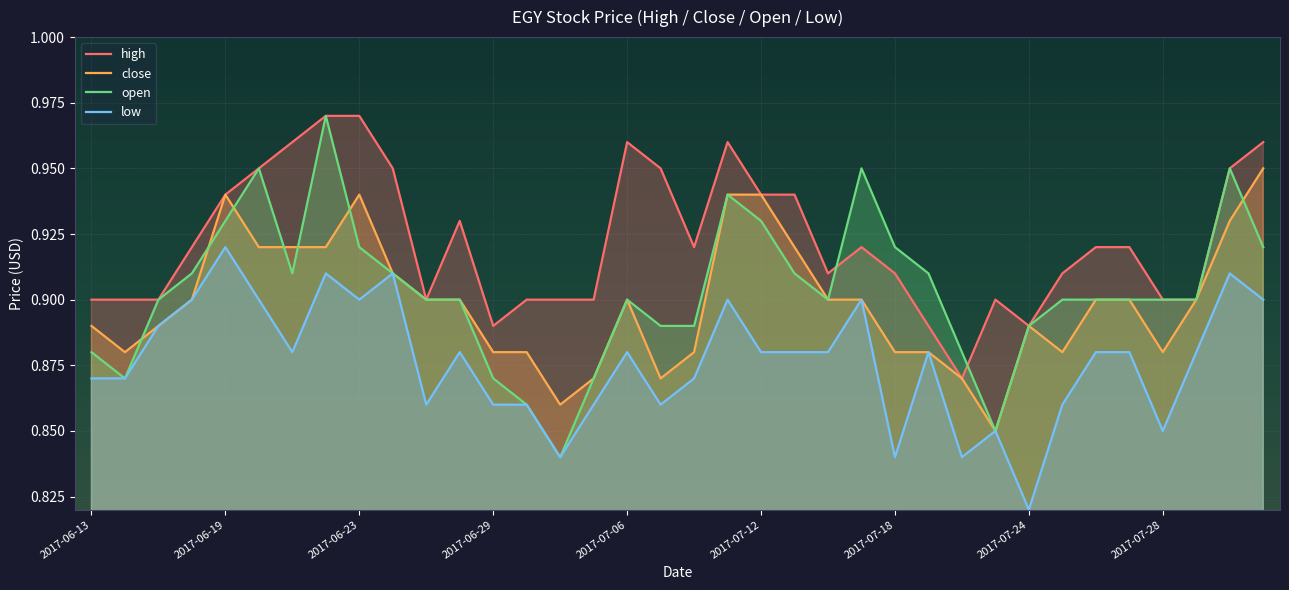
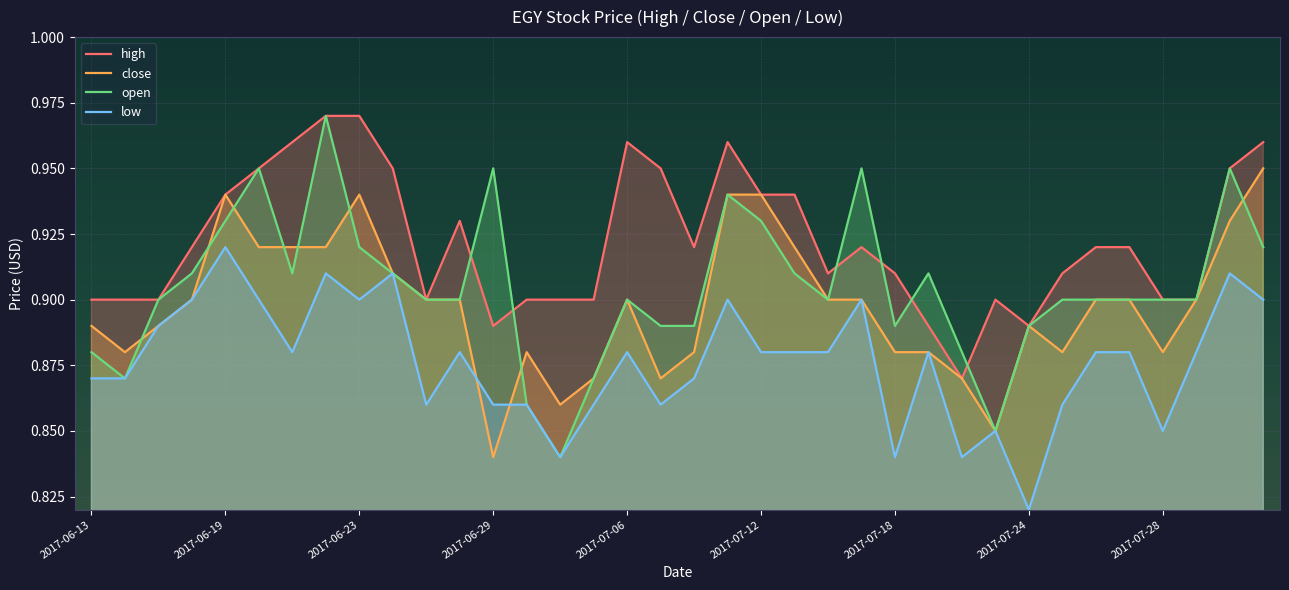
  {
    "high": {
      "2017-06-13": 0.90,
      "2017-06-23": 0.97,
      "2017-06-29": 0.89,
      "2017-07-06": 0.96,
      "2017-07-18": 0.91
    },
    "close": {
      "2017-06-13": 0.89,
      "2017-06-23": 0.94,
-     "2017-06-29": 0.88,
+     "2017-06-29": 0.84,
      "2017-07-18": 0.88,
      "2017-07-28": 0.88
    },
    "open": {
      "2017-06-13": 0.88,
      "2017-06-19": 0.93,
      "2017-06-23": 0.92,
-     "2017-06-29": 0.87,
+     "2017-06-29": 0.95,
      "2017-07-12": 0.93,
-     "2017-07-18": 0.92
+     "2017-07-18": 0.89
    },
    "low": {
      "2017-06-13": 0.87,
      "2017-06-19": 0.92,
      "2017-06-23": 0.90,
      "2017-06-29": 0.86,
      "2017-07-06": 0.88,
      "2017-07-12": 0.88,
      "2017-07-18": 0.84,
      "2017-07-24": 0.82,
      "2017-07-28": 0.85
    }
  }
